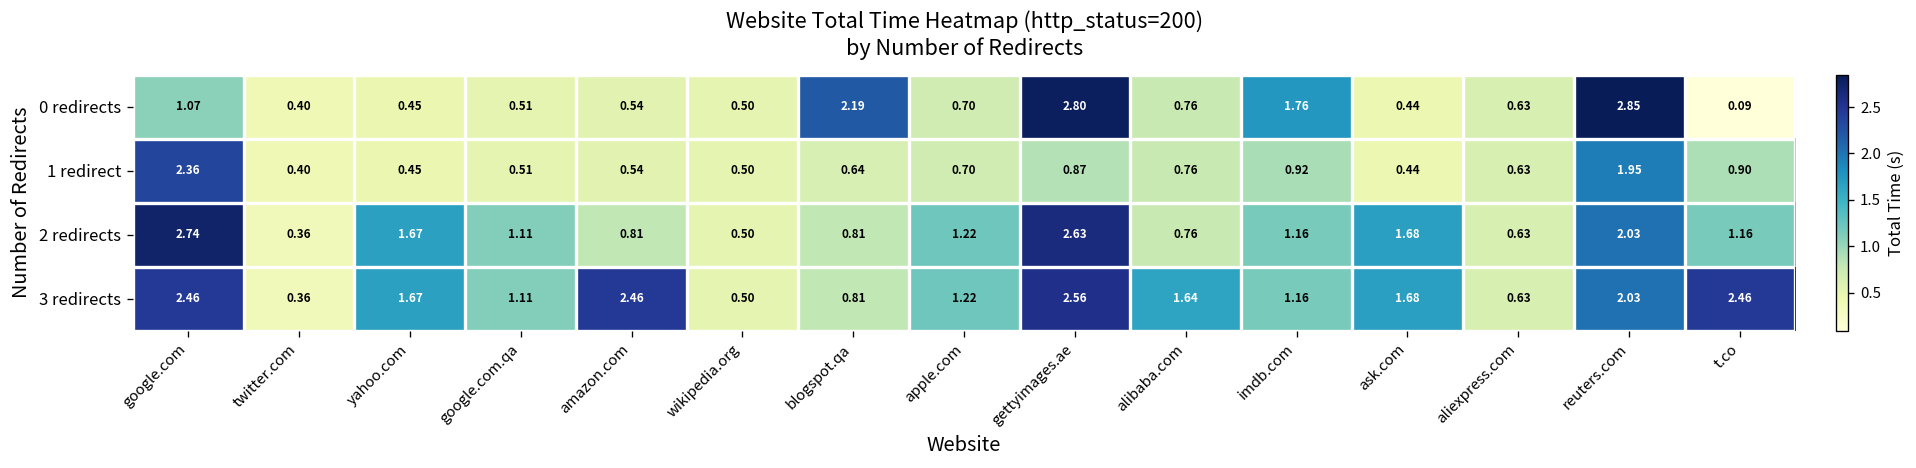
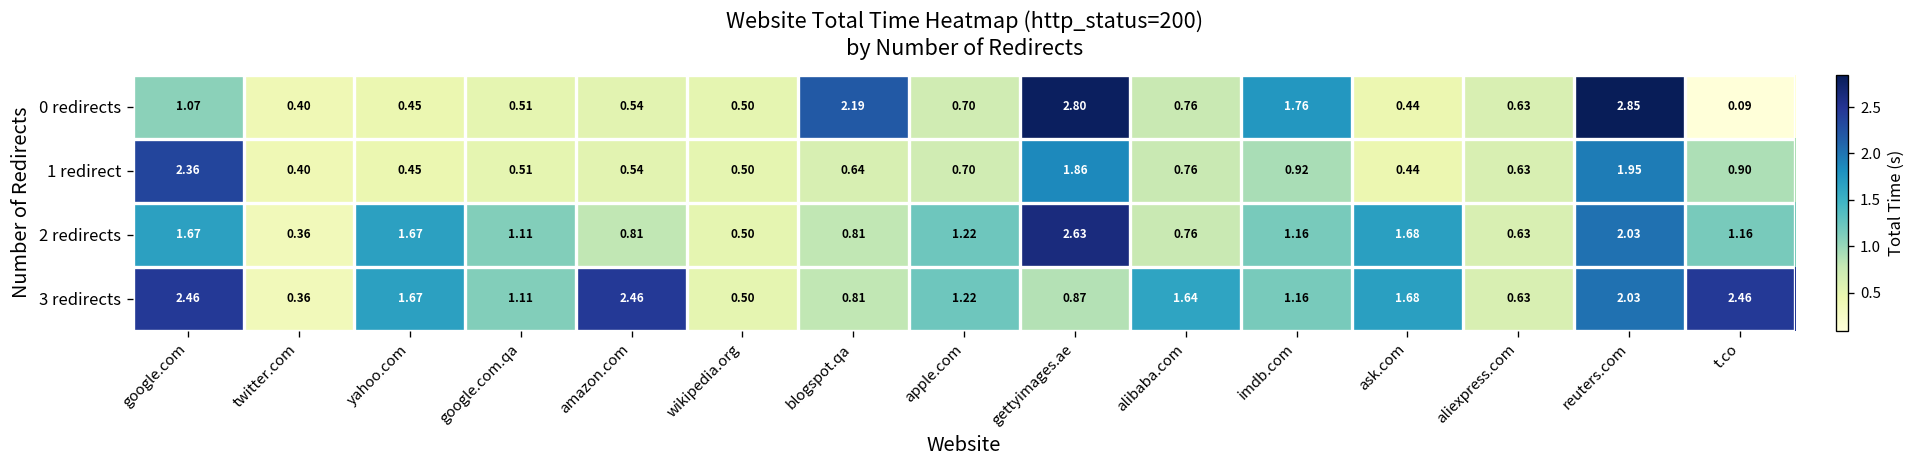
  {
    "0 redirects": {
      "google.com": 1.07,
      "twitter.com": 0.40,
      "yahoo.com": 0.45,
      "google.com.qa": 0.51,
      "amazon.com": 0.54,
      "wikipedia.org": 0.50,
      "blogspot.qa": 2.19,
      "apple.com": 0.70,
      "gettyimages.ae": 2.80,
      "alibaba.com": 0.76,
      "imdb.com": 1.76,
      "ask.com": 0.44,
      "aliexpress.com": 0.63,
      "reuters.com": 2.85,
      "t.co": 0.09
    },
    "1 redirect": {
      "google.com": 2.36,
      "twitter.com": 0.40,
      "yahoo.com": 0.45,
      "google.com.qa": 0.51,
      "amazon.com": 0.54,
      "wikipedia.org": 0.50,
      "blogspot.qa": 0.64,
      "apple.com": 0.70,
-     "gettyimages.ae": 0.87,
+     "gettyimages.ae": 1.86,
      "alibaba.com": 0.76,
      "imdb.com": 0.92,
      "ask.com": 0.44,
      "aliexpress.com": 0.63,
      "reuters.com": 1.95,
      "t.co": 0.90
    },
    "2 redirects": {
-     "google.com": 2.74,
+     "google.com": 1.67,
      "twitter.com": 0.36,
      "yahoo.com": 1.67,
      "google.com.qa": 1.11,
      "amazon.com": 0.81,
      "wikipedia.org": 0.50,
      "blogspot.qa": 0.81,
      "apple.com": 1.22,
      "gettyimages.ae": 2.63,
      "alibaba.com": 0.76,
      "imdb.com": 1.16,
      "ask.com": 1.68,
      "aliexpress.com": 0.63,
      "reuters.com": 2.03,
      "t.co": 1.16
    },
    "3 redirects": {
      "google.com": 2.46,
      "twitter.com": 0.36,
      "yahoo.com": 1.67,
      "google.com.qa": 1.11,
      "amazon.com": 2.46,
      "wikipedia.org": 0.50,
      "blogspot.qa": 0.81,
      "apple.com": 1.22,
-     "gettyimages.ae": 2.56,
+     "gettyimages.ae": 0.87,
      "alibaba.com": 1.64,
      "imdb.com": 1.16,
      "ask.com": 1.68,
      "aliexpress.com": 0.63,
      "reuters.com": 2.03,
      "t.co": 2.46
    }
  }
